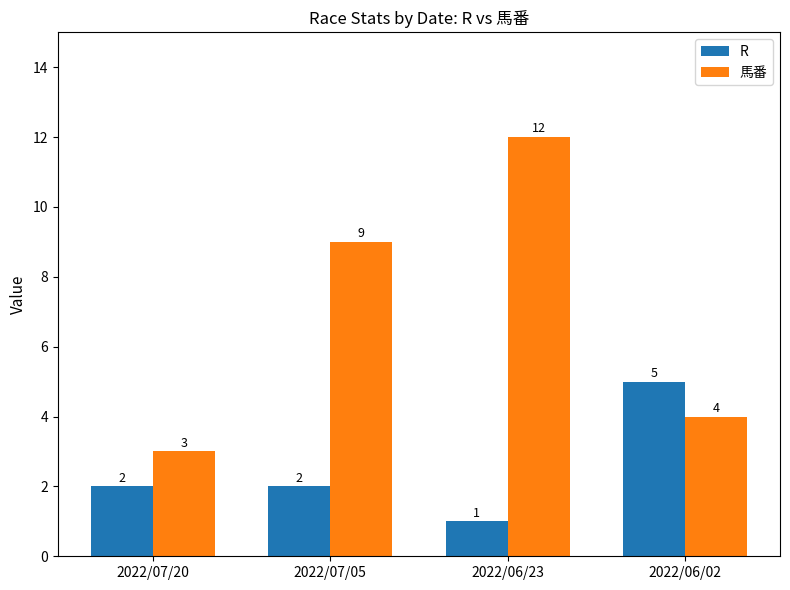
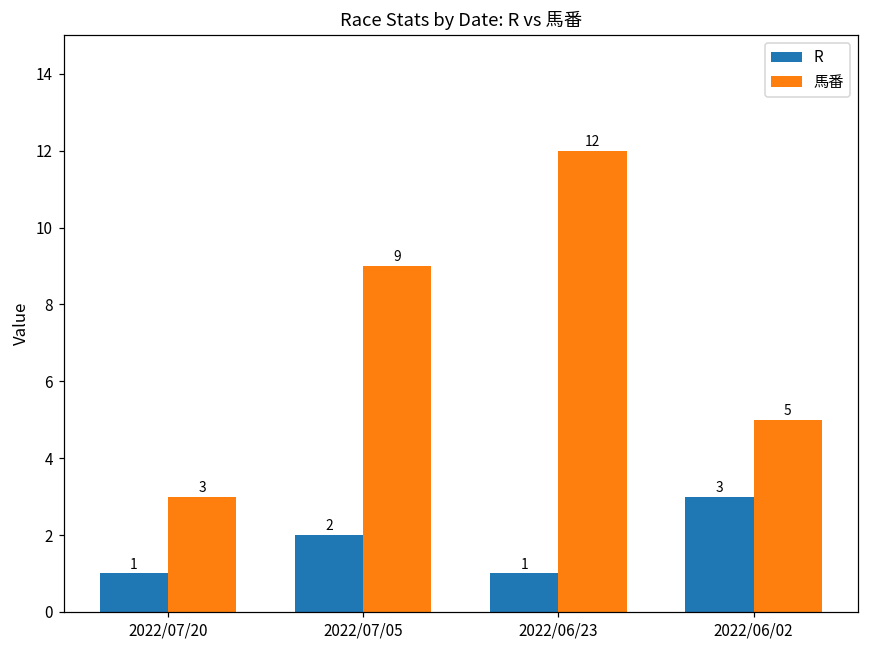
  {
    "R": {
-     "2022/07/20": 2,
+     "2022/07/20": 1,
      "2022/07/05": 2,
      "2022/06/23": 1,
-     "2022/06/02": 5
+     "2022/06/02": 3
    },
    "馬番": {
      "2022/07/20": 3,
      "2022/07/05": 9,
      "2022/06/23": 12,
-     "2022/06/02": 4
+     "2022/06/02": 5
    }
  }
